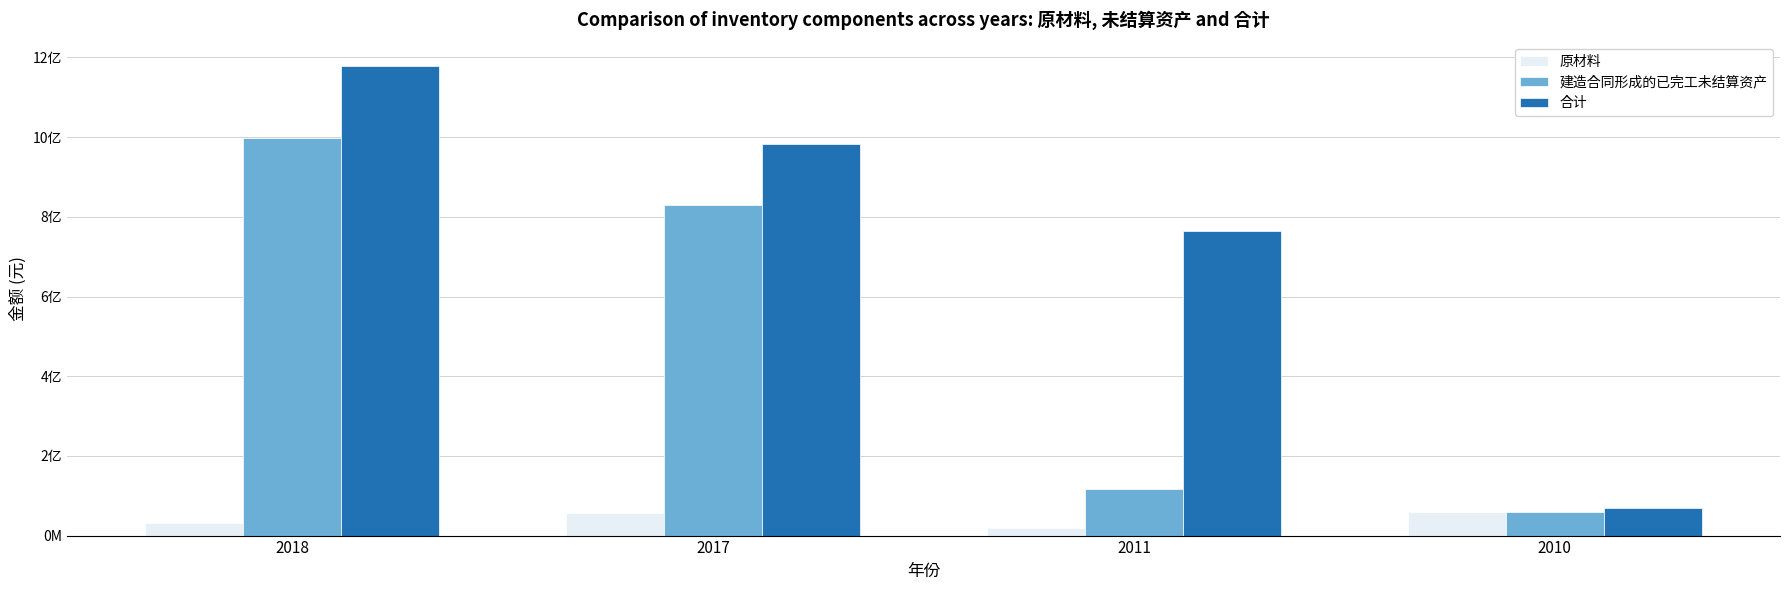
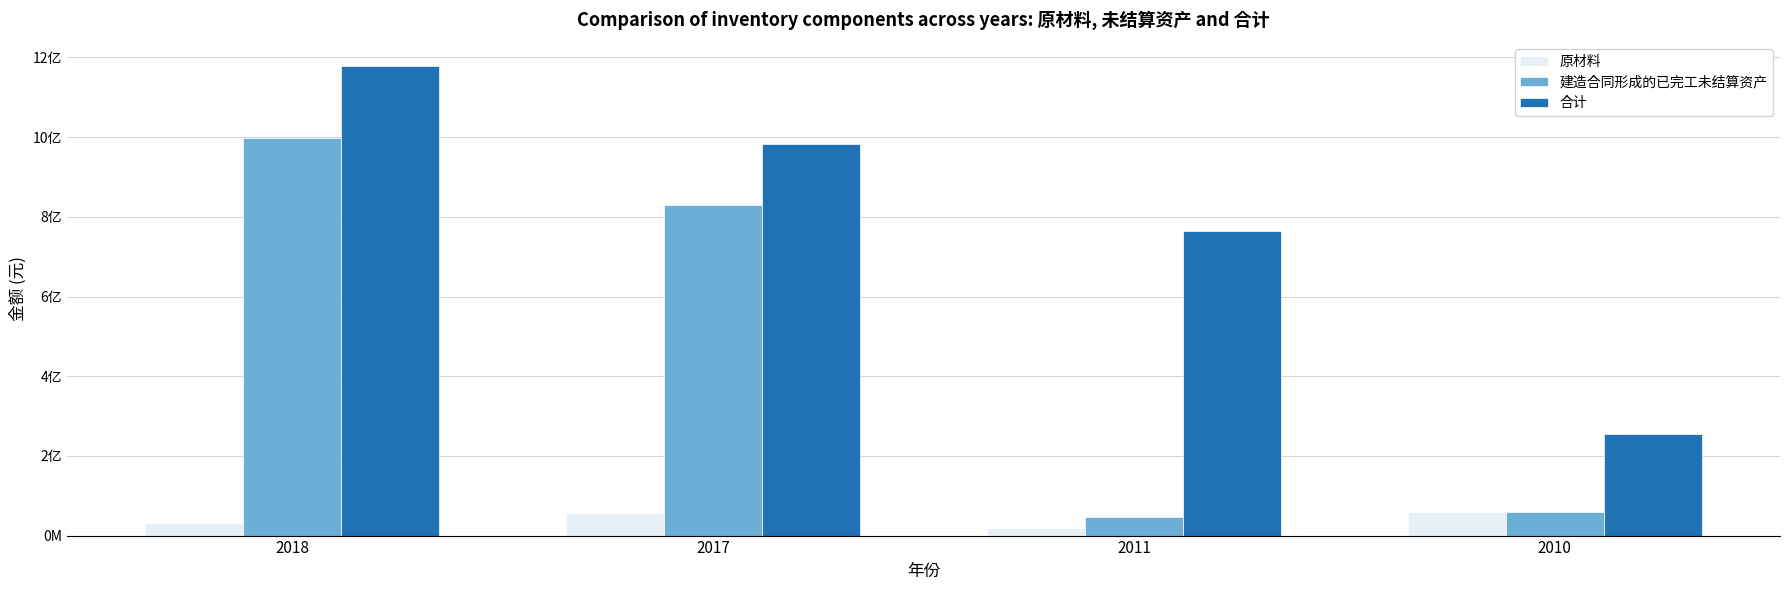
  {
    "原材料": {
      "2018": "0.3亿",
      "2017": "0.6亿",
      "2011": "0.2亿",
      "2010": "0.6亿"
    },
    "建造合同形成的已完工未结算资产": {
      "2018": "10.0亿",
      "2017": "8.3亿",
-     "2011": "1.2亿",
+     "2011": "0.5亿",
      "2010": "0.6亿"
    },
    "合计": {
      "2018": "11.8亿",
      "2017": "9.8亿",
      "2011": "7.7亿",
-     "2010": "0.7亿"
+     "2010": "2.5亿"
    }
  }
